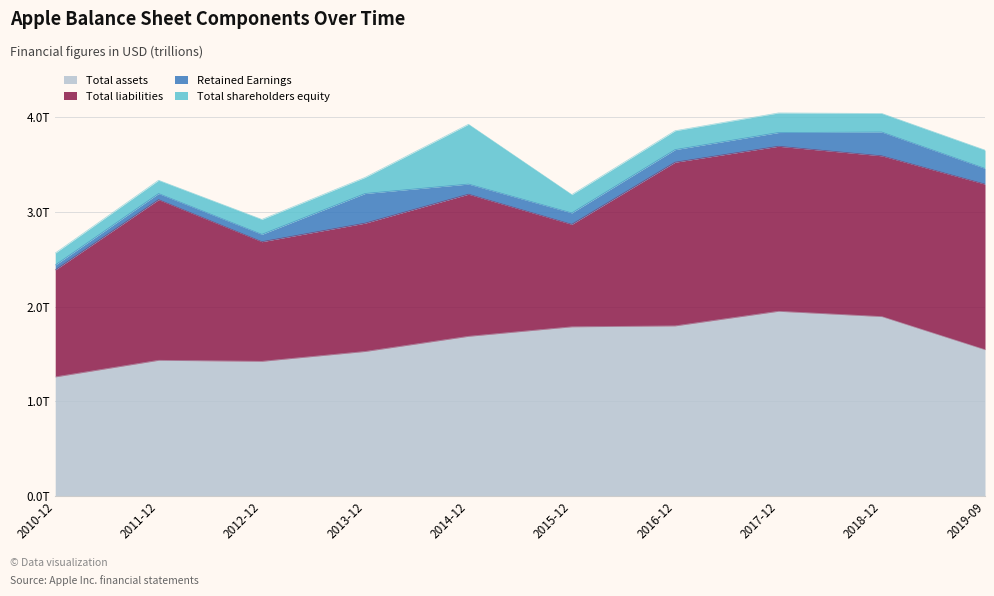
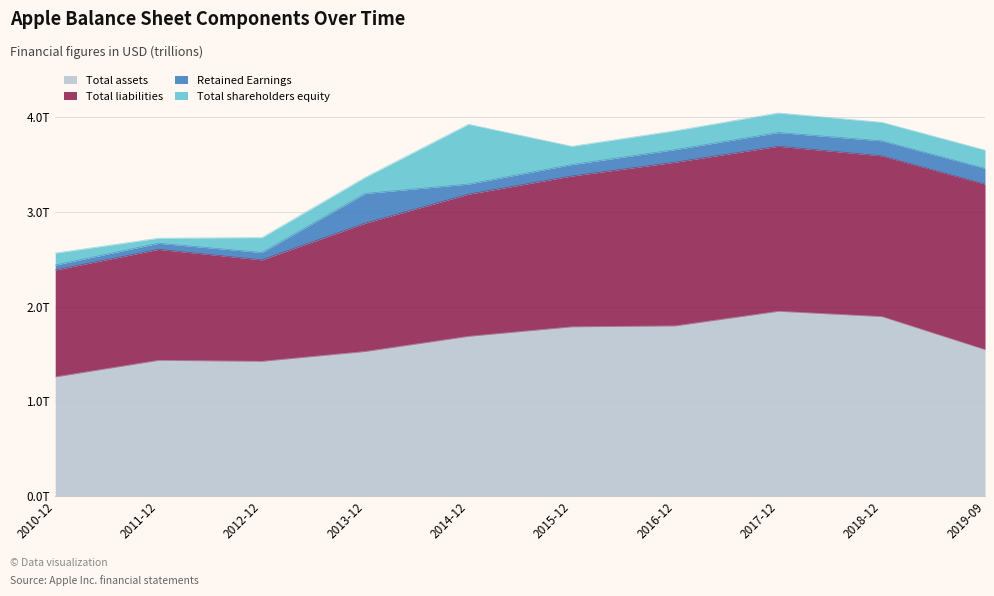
  {
    "Total assets": {
      "2010-12": "1.3T",
      "2011-12": "1.4T",
      "2012-12": "1.4T",
      "2013-12": "1.5T",
      "2014-12": "1.7T",
      "2015-12": "1.8T",
      "2016-12": "1.8T",
      "2017-12": "2.0T",
      "2018-12": "1.9T",
      "2019-09": "1.5T"
    },
    "Total liabilities": {
      "2010-12": "1.1T",
-     "2011-12": "1.7T",
-     "2012-12": "1.3T",
+     "2011-12": "1.2T",
+     "2012-12": "1.1T",
      "2013-12": "1.4T",
      "2014-12": "1.5T",
-     "2015-12": "1.1T",
+     "2015-12": "1.6T",
      "2016-12": "1.7T",
      "2017-12": "1.7T",
      "2018-12": "1.7T",
      "2019-09": "1.7T"
    },
    "Retained Earnings": {
      "2010-12": "0.1T",
      "2011-12": "0.1T",
      "2012-12": "0.1T",
      "2013-12": "0.3T",
      "2014-12": "0.1T",
      "2015-12": "0.1T",
      "2016-12": "0.1T",
      "2017-12": "0.1T",
-     "2018-12": "0.3T",
+     "2018-12": "0.2T",
      "2019-09": "0.2T"
    },
    "Total shareholders equity": {
      "2010-12": "0.1T",
-     "2011-12": "0.14T",
+     "2011-12": "0.05T",
      "2012-12": "0.2T",
      "2013-12": "0.2T",
      "2014-12": "0.6T",
      "2015-12": "0.2T",
      "2016-12": "0.2T",
      "2017-12": "0.2T",
      "2018-12": "0.2T",
      "2019-09": "0.2T"
    }
  }
